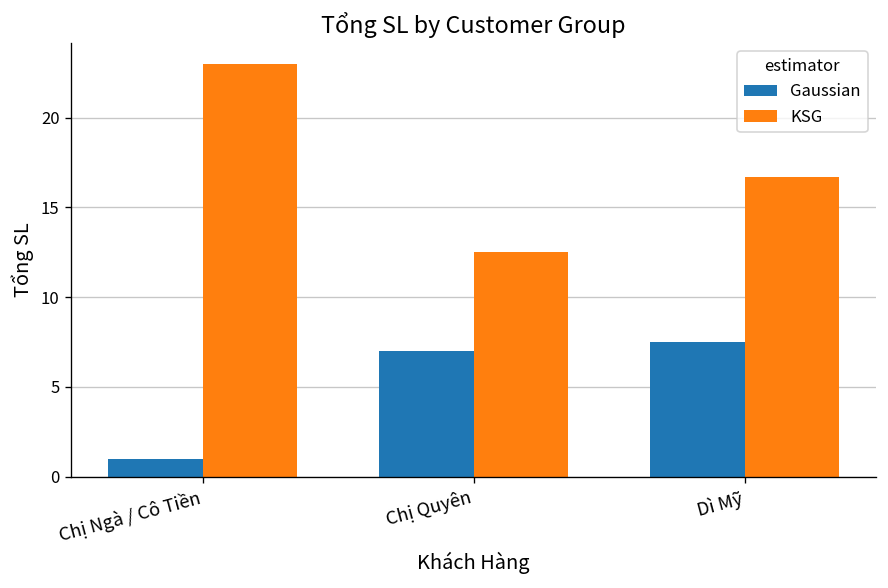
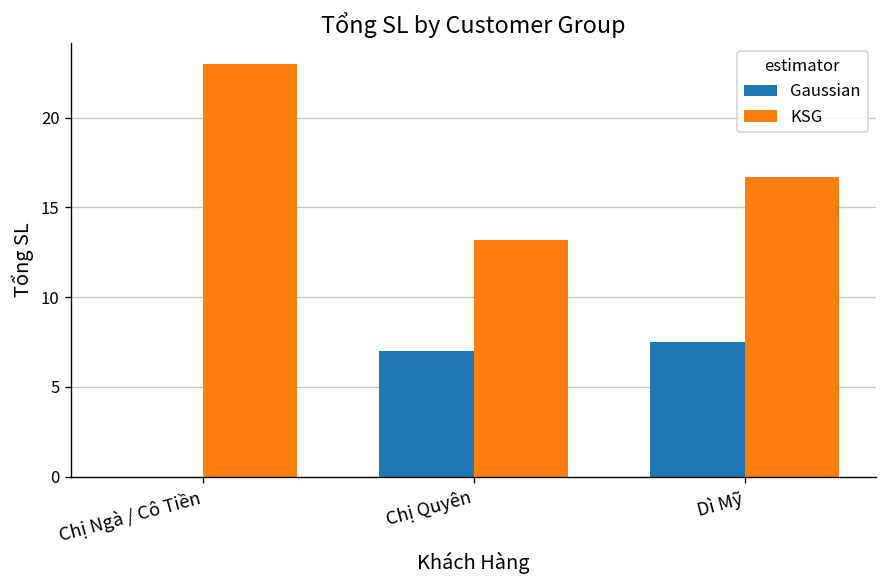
  {
    "Gaussian": {
-     "Chị Ngà / Cô Tiền": 1,
+     "Chị Ngà / Cô Tiền": 0,
      "Chị Quyên": 7,
      "Dì Mỹ": 7.5
    },
    "KSG": {
      "Chị Ngà / Cô Tiền": 23.0,
-     "Chị Quyên": 12.5,
+     "Chị Quyên": 13.2,
      "Dì Mỹ": 16.7
    }
  }
